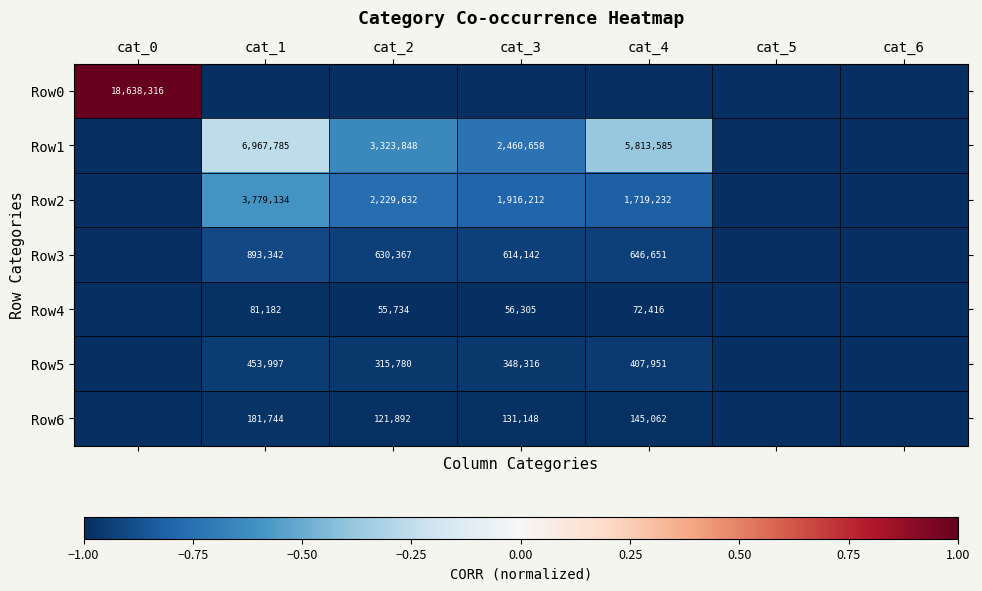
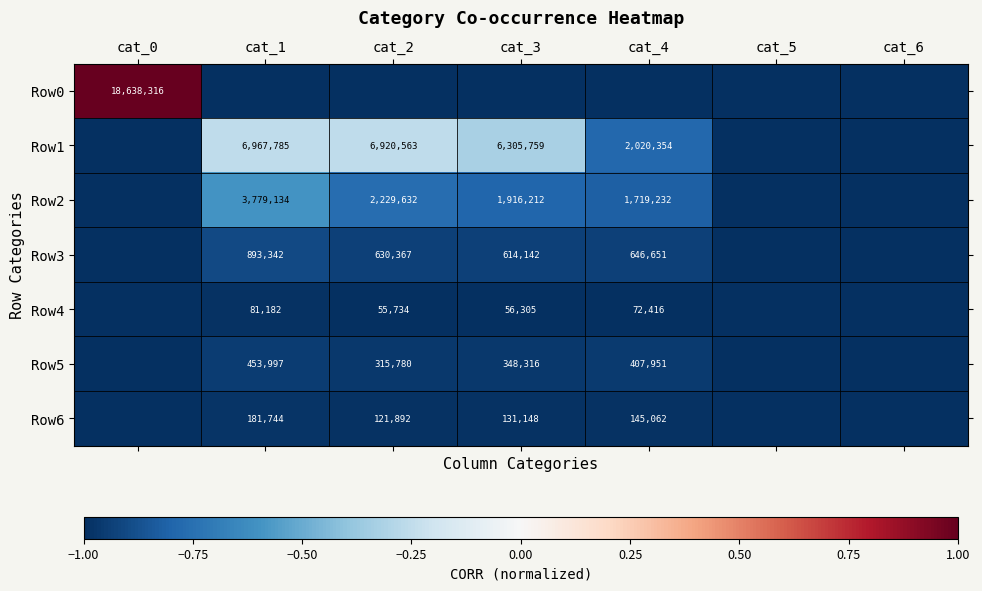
  {
    "Row0": {
      "cat_0": "18,638,316"
    },
    "Row1": {
      "cat_1": "6,967,785",
-     "cat_2": "3,323,848",
-     "cat_3": "2,460,658",
-     "cat_4": "5,813,585"
+     "cat_2": "6,920,563",
+     "cat_3": "6,305,759",
+     "cat_4": "2,020,354"
    },
    "Row2": {
      "cat_1": "3,779,134",
      "cat_2": "2,229,632",
      "cat_3": "1,916,212",
      "cat_4": "1,719,232"
    },
    "Row3": {
      "cat_1": "893,342",
      "cat_2": "630,367",
      "cat_3": "614,142",
      "cat_4": "646,651"
    },
    "Row4": {
      "cat_1": "81,182",
      "cat_2": "55,734",
      "cat_3": "56,305",
      "cat_4": "72,416"
    },
    "Row5": {
      "cat_1": "453,997",
      "cat_2": "315,780",
      "cat_3": "348,316",
      "cat_4": "407,951"
    },
    "Row6": {
      "cat_1": "181,744",
      "cat_2": "121,892",
      "cat_3": "131,148",
      "cat_4": "145,062"
    }
  }
